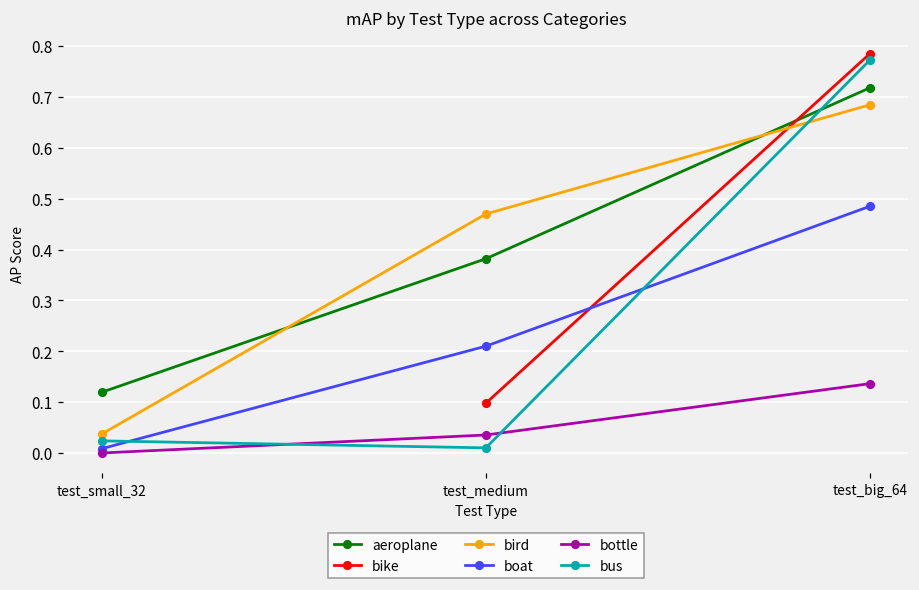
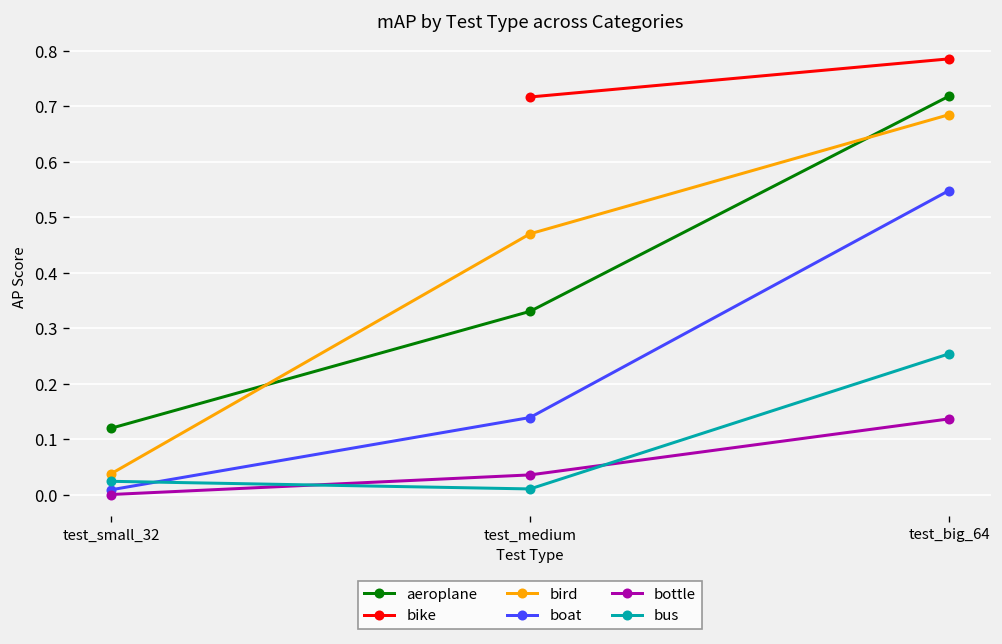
  {
    "aeroplane": {
      "test_small_32": 0.12,
-     "test_medium": 0.38,
+     "test_medium": 0.33,
      "test_big_64": 0.72
    },
    "bike": {
-     "test_medium": 0.10,
+     "test_medium": 0.72,
      "test_big_64": 0.79
    },
    "bird": {
      "test_small_32": 0.04,
      "test_medium": 0.47,
      "test_big_64": 0.68
    },
    "boat": {
      "test_small_32": 0.01,
-     "test_medium": 0.21,
-     "test_big_64": 0.49
+     "test_medium": 0.14,
+     "test_big_64": 0.55
    },
    "bottle": {
      "test_small_32": 0.00,
      "test_medium": 0.04,
      "test_big_64": 0.14
    },
    "bus": {
      "test_small_32": 0.02,
      "test_medium": 0.01,
-     "test_big_64": 0.77
+     "test_big_64": 0.25
    }
  }
